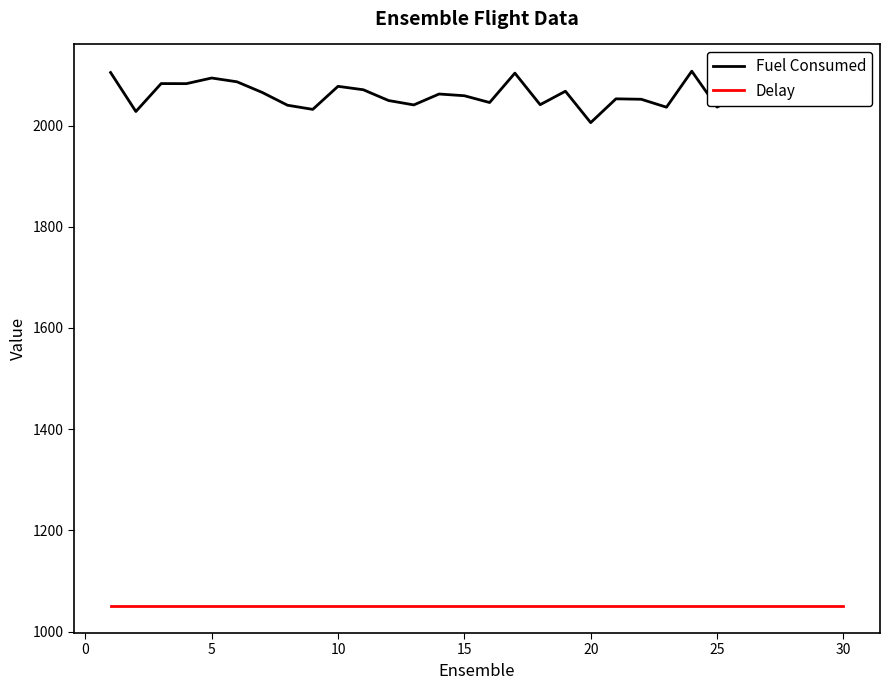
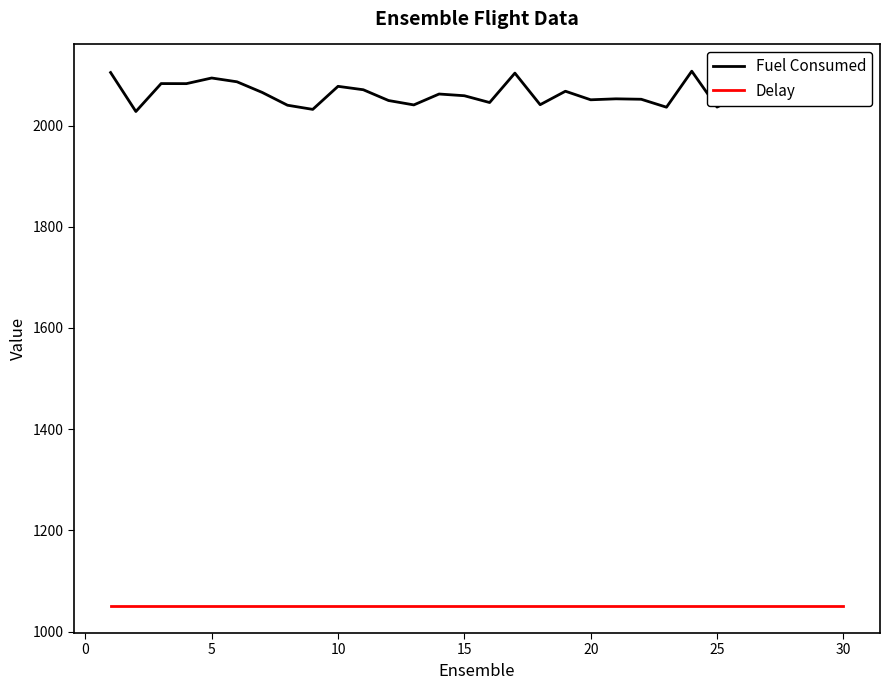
  {
    "Fuel Consumed": {
      "5": 2090,
      "10": 2080,
      "15": 2060,
-     "20": 2010,
+     "20": 2050,
      "25": 2040
    },
    "Delay": {
      "5": 1050,
      "10": 1050,
      "15": 1050,
      "20": 1050,
      "25": 1050,
      "30": 1050
    }
  }
